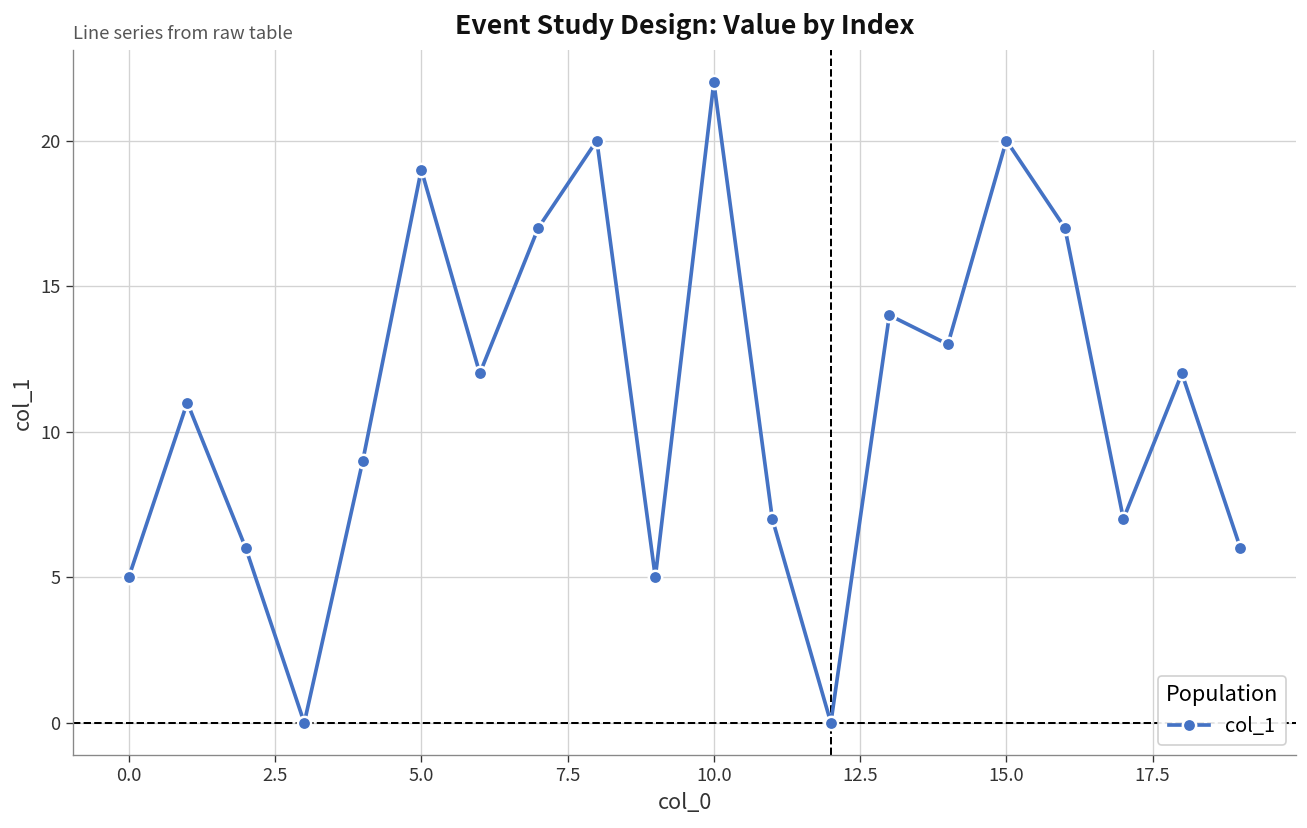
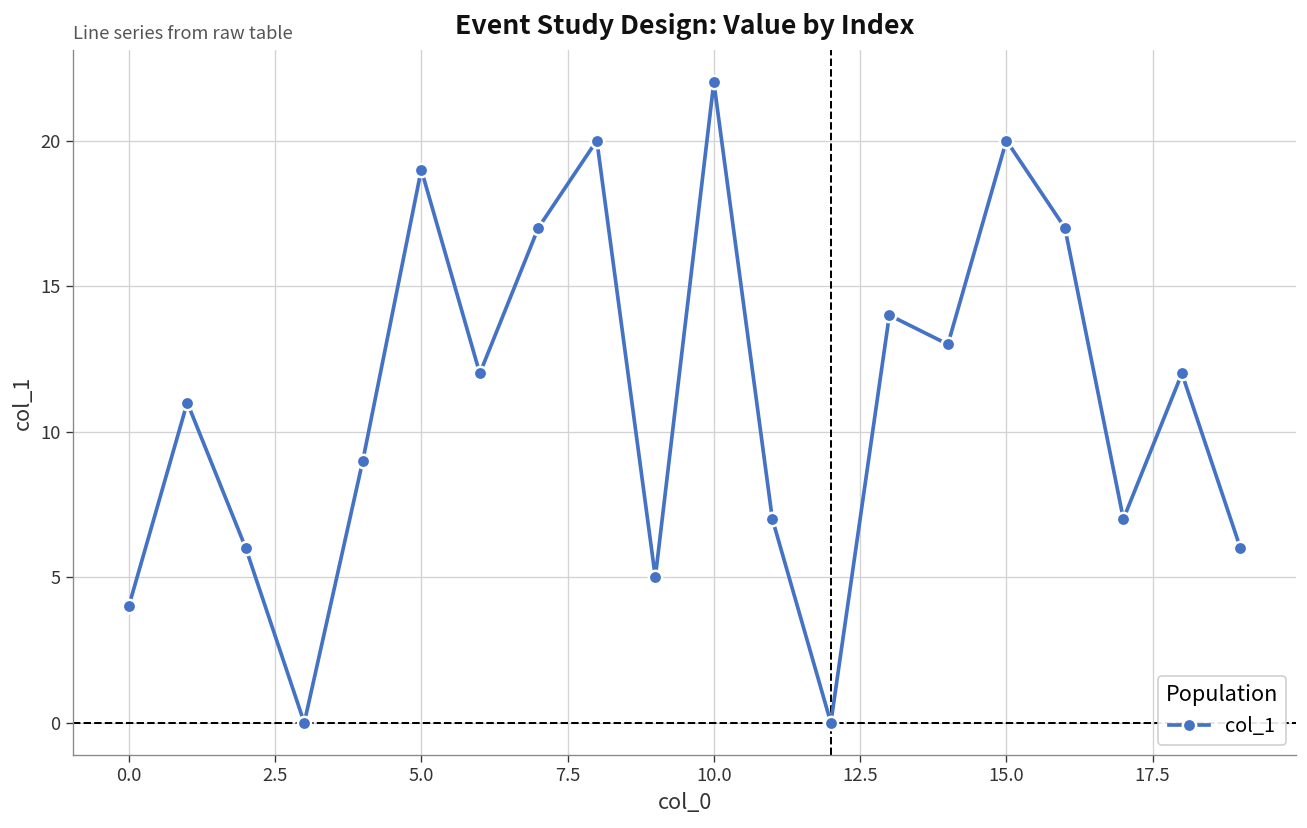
  {
-   "0.0": 5,
+   "0.0": 4,
    "5.0": 19,
    "10.0": 22,
    "15.0": 20
  }
